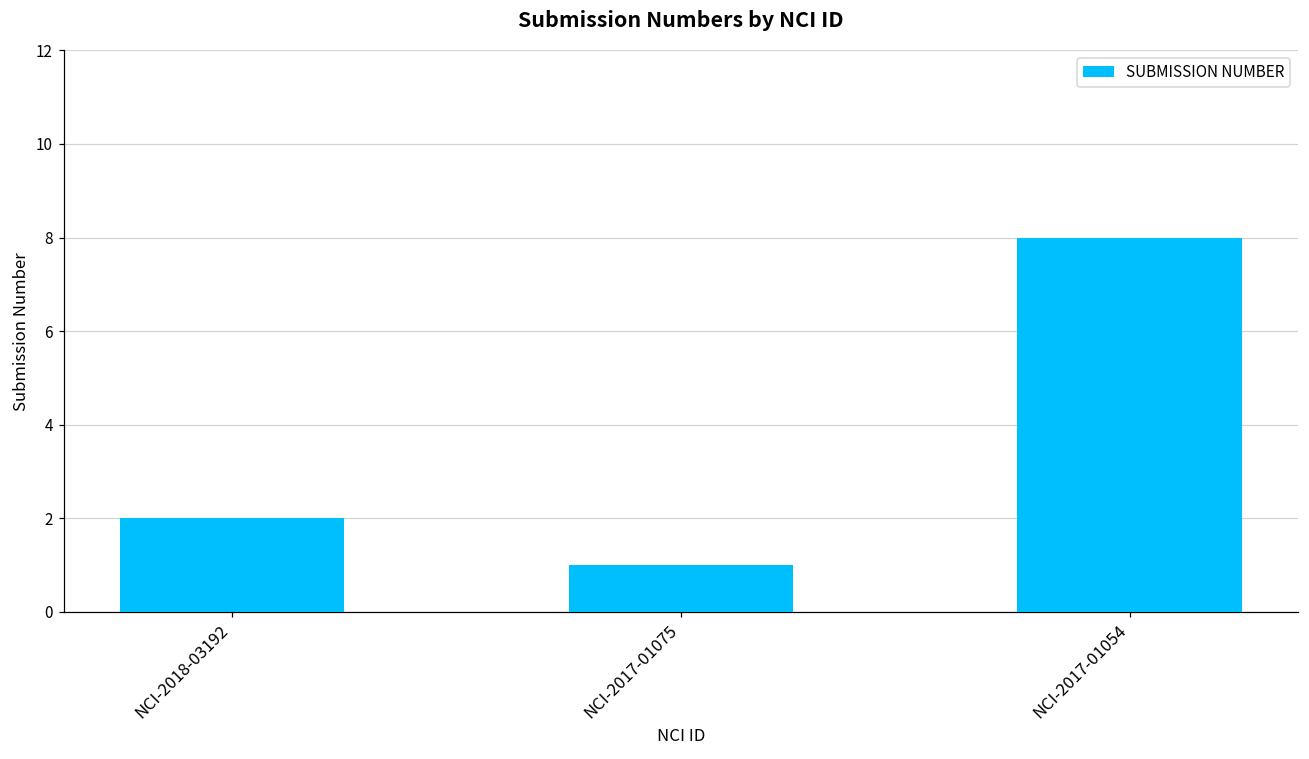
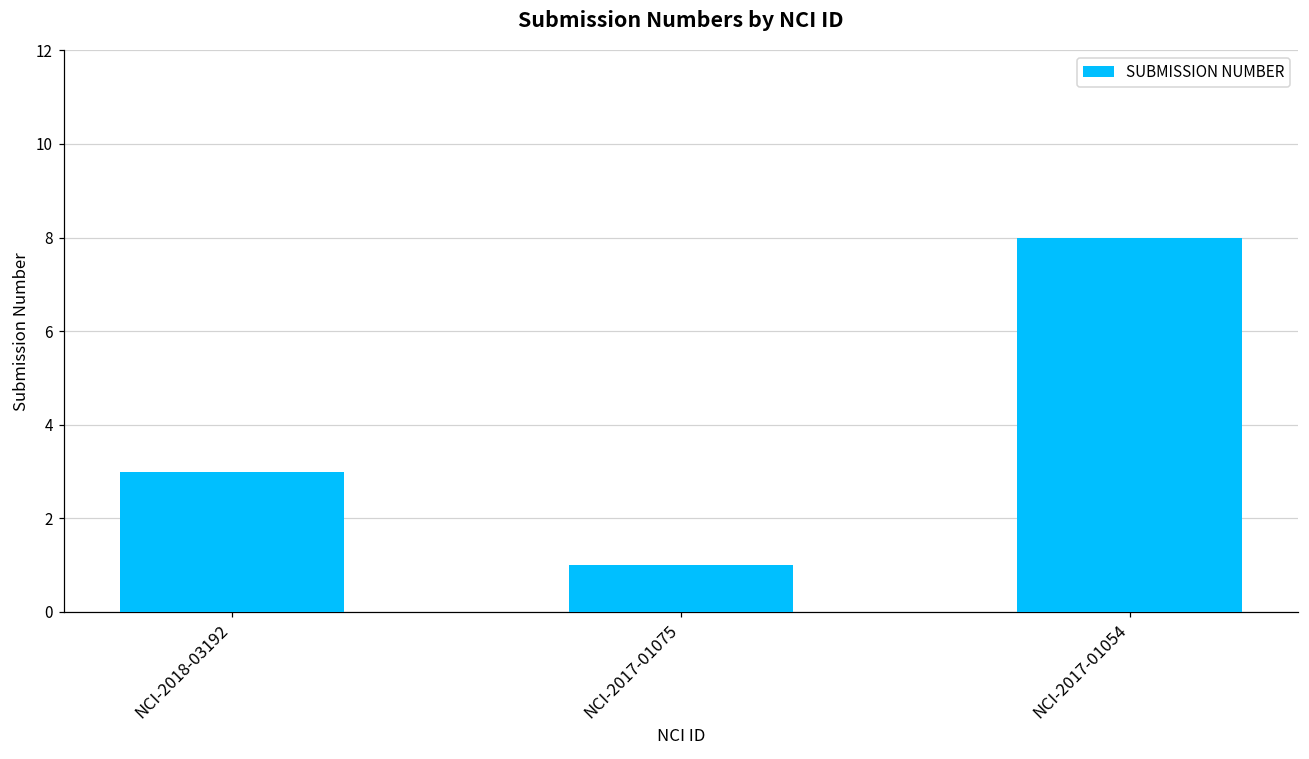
  {
-   "NCI-2018-03192": 2,
+   "NCI-2018-03192": 3,
    "NCI-2017-01075": 1,
    "NCI-2017-01054": 8
  }
